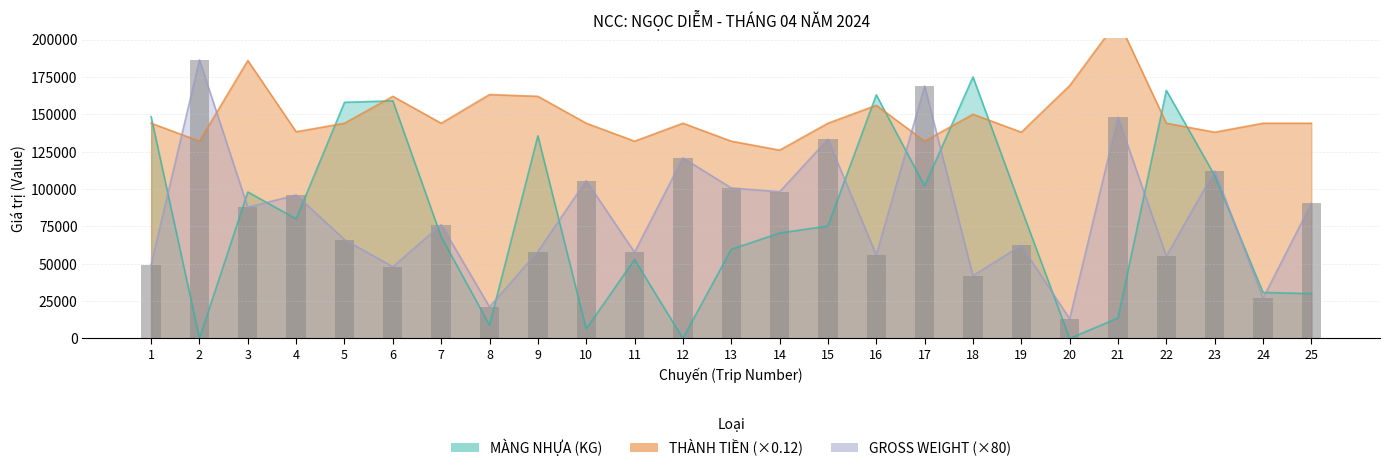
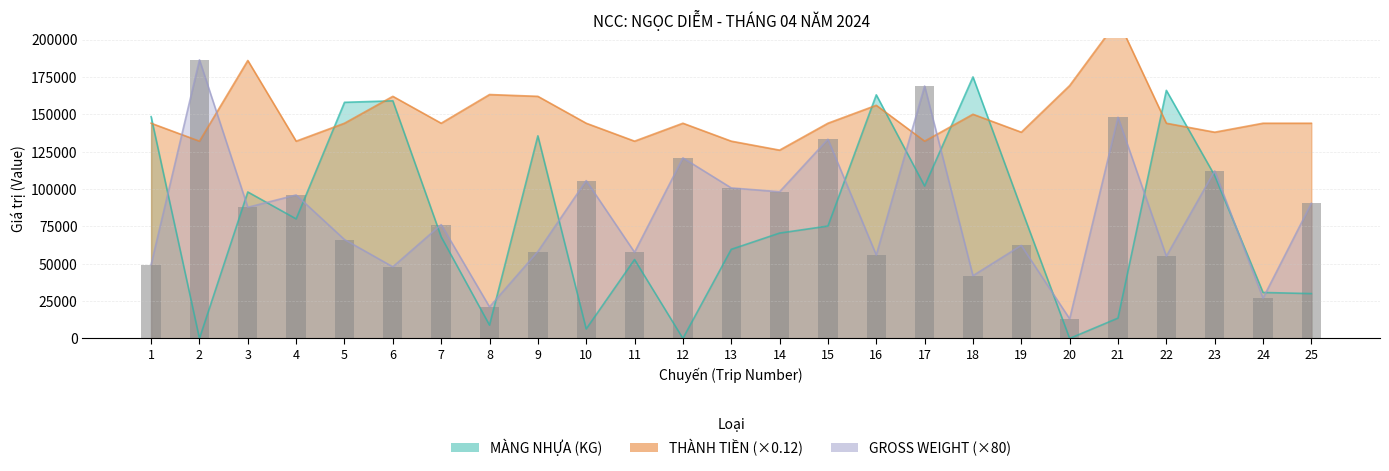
  {
    "MÀNG NHỰA (KG)": {
      "1": 148000,
      "2": 0,
      "3": 98000,
      "4": 80000,
      "5": 158000,
      "6": 159000,
      "7": 68000,
      "8": 9000,
      "9": 136000,
      "10": 6000,
      "11": 53000,
      "12": 0,
      "13": 60000,
      "14": 71000,
      "15": 75000,
      "16": 163000,
      "17": 102000,
      "18": 175000,
      "19": 87000,
      "20": 0,
      "21": 14000,
      "22": 166000,
      "23": 109000,
      "24": 31000,
      "25": 30000
    },
    "THÀNH TIỀN (×0.12)": {
      "1": 144000,
      "2": 132000,
      "3": 186000,
-     "4": 138000,
+     "4": 132000,
      "5": 144000,
      "6": 162000,
      "7": 144000,
      "8": 163000,
      "9": 162000,
      "10": 144000,
      "11": 132000,
      "12": 144000,
      "13": 132000,
      "14": 126000,
      "15": 144000,
      "16": 156000,
      "17": 132000,
      "18": 150000,
      "19": 138000,
      "20": 169000,
      "22": 144000,
      "23": 138000,
      "24": 144000,
      "25": 144000
    },
    "GROSS WEIGHT (×80)": {
      "1": 49000,
      "2": 186000,
      "3": 88000,
      "4": 96000,
      "5": 66000,
      "6": 48000,
      "7": 76000,
      "8": 21000,
      "9": 58000,
      "10": 106000,
      "11": 58000,
      "12": 121000,
      "13": 101000,
      "14": 98000,
      "15": 133000,
      "16": 56000,
      "17": 169000,
      "18": 42000,
      "19": 62000,
      "20": 13000,
      "21": 148000,
      "22": 55000,
      "23": 112000,
      "24": 27000,
      "25": 90000
    }
  }
